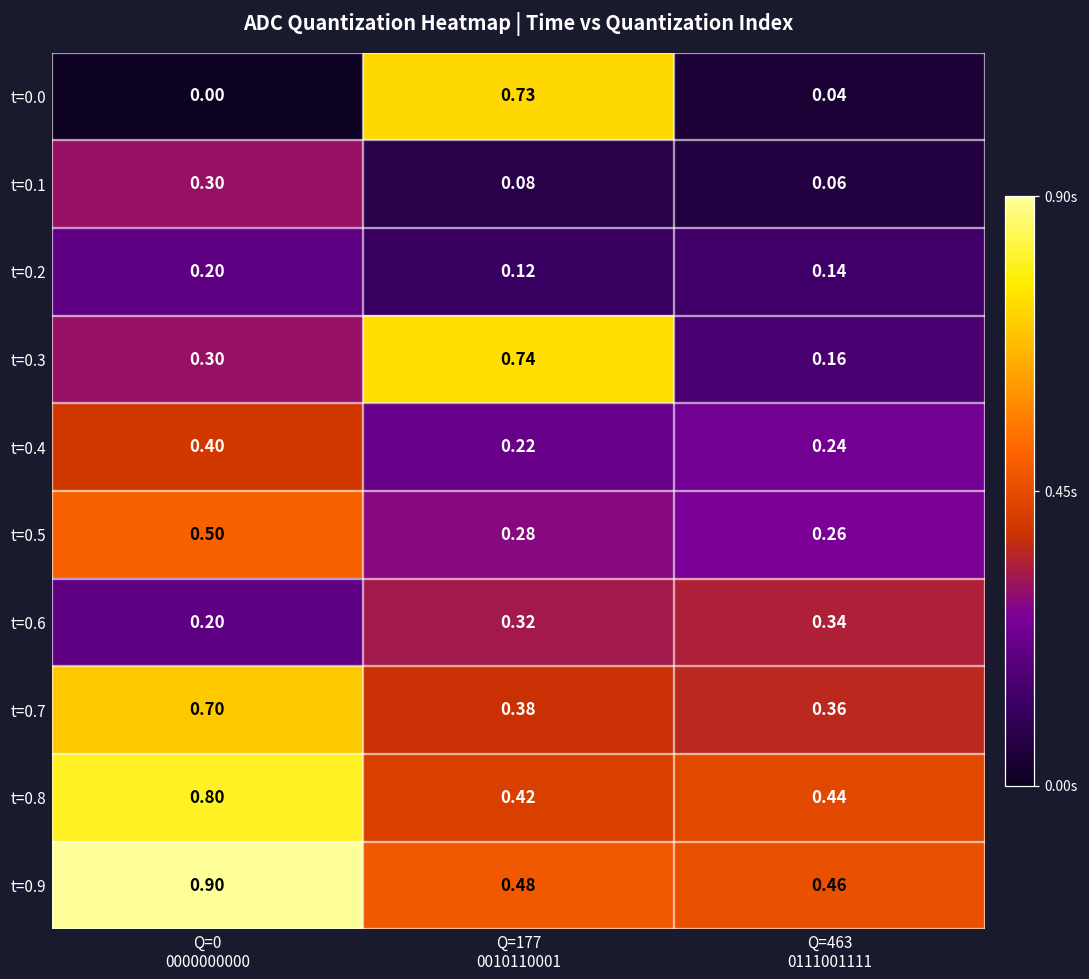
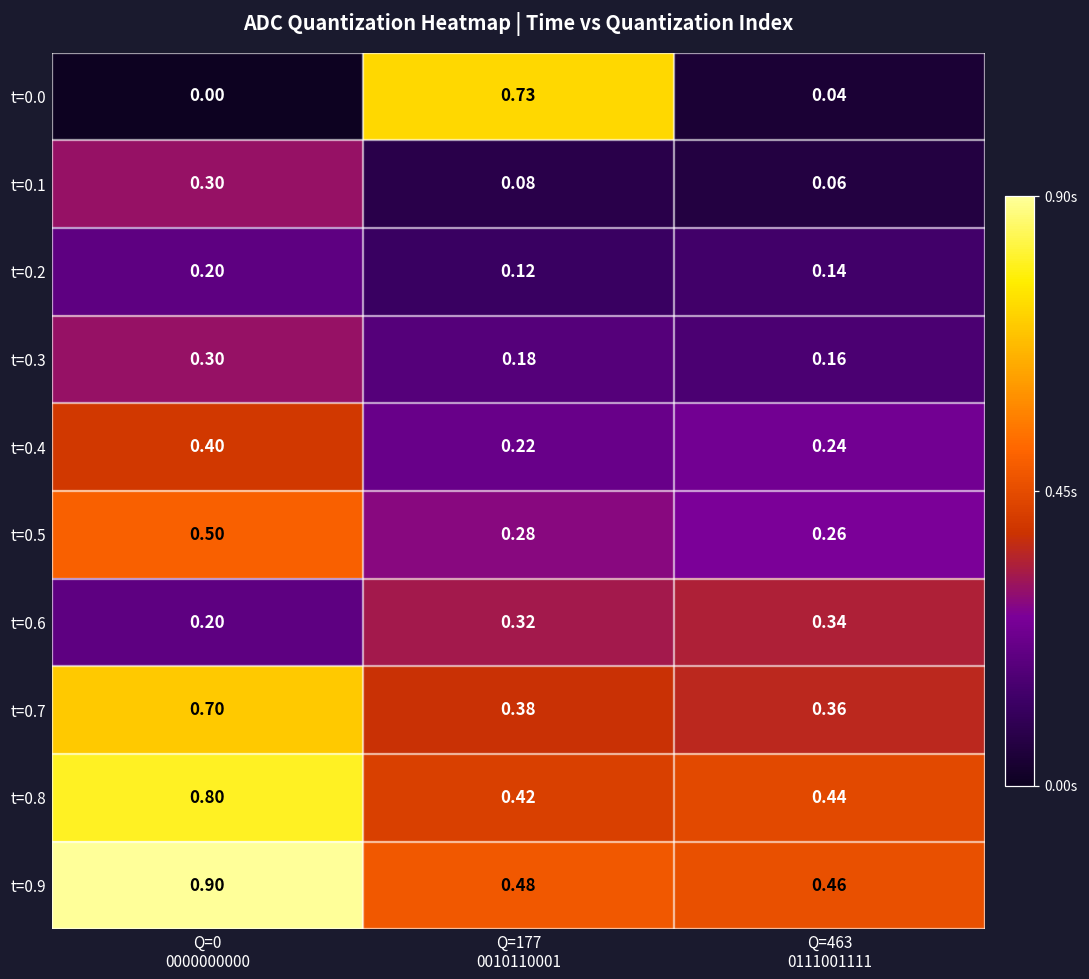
  {
    "t=0.0": {
      "Q=0 0000000000": 0.00,
      "Q=177 0010110001": 0.73,
      "Q=463 0111001111": 0.04
    },
    "t=0.1": {
      "Q=0 0000000000": 0.30,
      "Q=177 0010110001": 0.08,
      "Q=463 0111001111": 0.06
    },
    "t=0.2": {
      "Q=0 0000000000": 0.20,
      "Q=177 0010110001": 0.12,
      "Q=463 0111001111": 0.14
    },
    "t=0.3": {
      "Q=0 0000000000": 0.30,
-     "Q=177 0010110001": 0.74,
+     "Q=177 0010110001": 0.18,
      "Q=463 0111001111": 0.16
    },
    "t=0.4": {
      "Q=0 0000000000": 0.40,
      "Q=177 0010110001": 0.22,
      "Q=463 0111001111": 0.24
    },
    "t=0.5": {
      "Q=0 0000000000": 0.50,
      "Q=177 0010110001": 0.28,
      "Q=463 0111001111": 0.26
    },
    "t=0.6": {
      "Q=0 0000000000": 0.20,
      "Q=177 0010110001": 0.32,
      "Q=463 0111001111": 0.34
    },
    "t=0.7": {
      "Q=0 0000000000": 0.70,
      "Q=177 0010110001": 0.38,
      "Q=463 0111001111": 0.36
    },
    "t=0.8": {
      "Q=0 0000000000": 0.80,
      "Q=177 0010110001": 0.42,
      "Q=463 0111001111": 0.44
    },
    "t=0.9": {
      "Q=0 0000000000": 0.90,
      "Q=177 0010110001": 0.48,
      "Q=463 0111001111": 0.46
    }
  }
